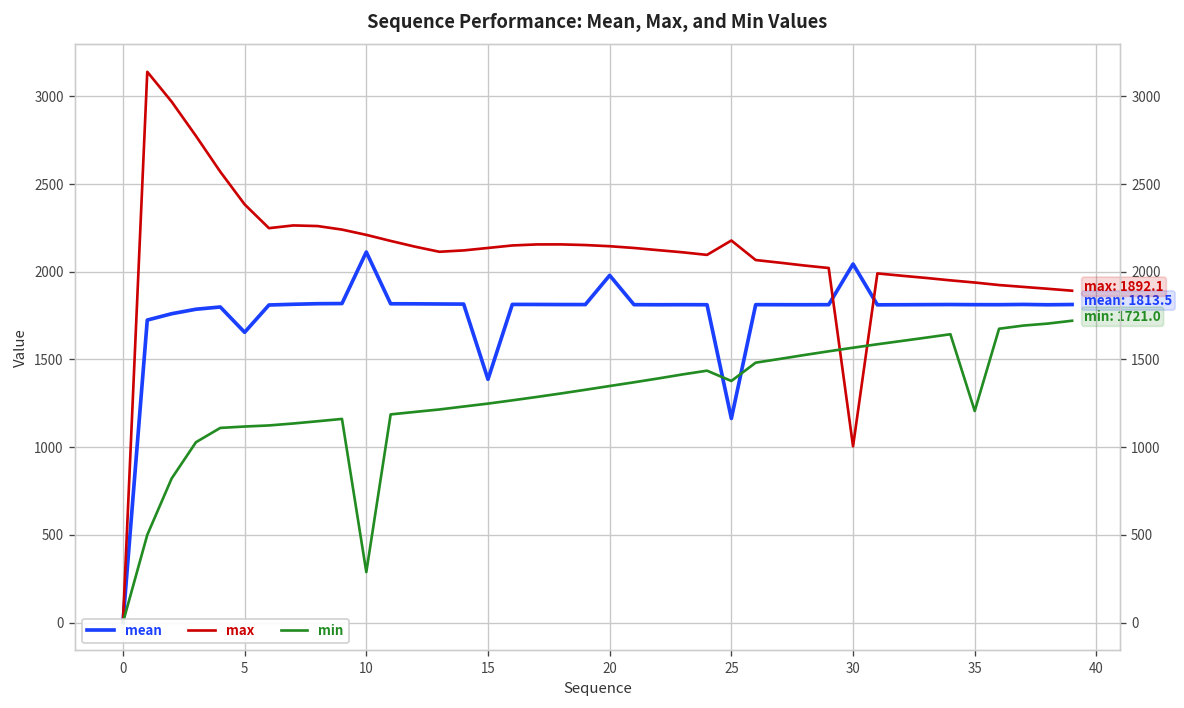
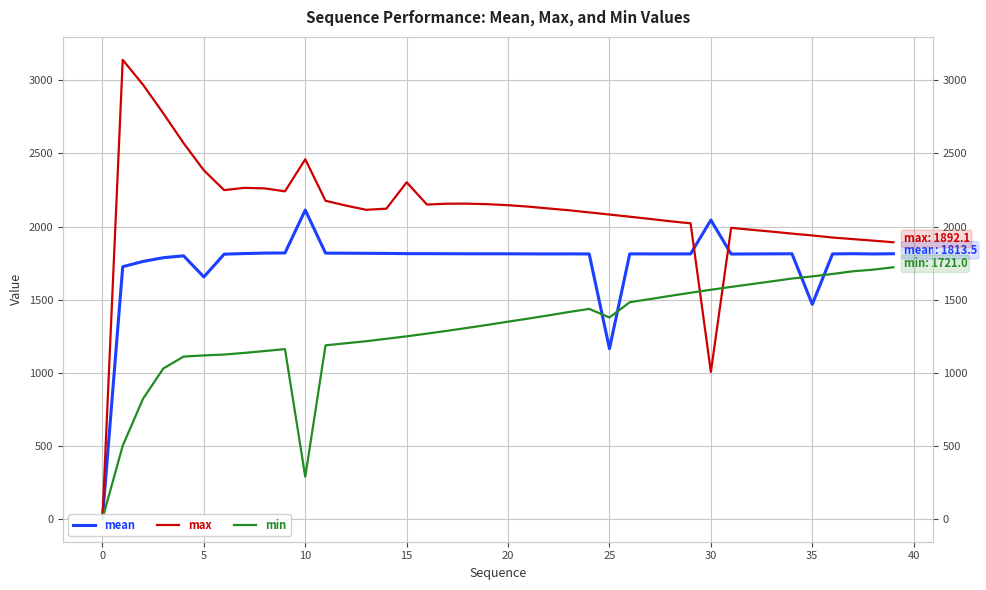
  {
    "mean": {
      "5": 1650,
      "10": 2110,
-     "15": 1390,
-     "20": 1980,
+     "15": 1810,
+     "20": 1810,
      "25": 1160,
      "30": 2040,
-     "35": 1810
+     "35": 1470
    },
    "max": {
      "5": 2380,
-     "10": 2210,
-     "15": 2140,
+     "10": 2460,
+     "15": 2300,
      "20": 2150,
-     "25": 2180,
+     "25": 2080,
      "30": 1000,
      "35": 1940
    },
    "min": {
      "5": 1120,
      "10": 290,
      "15": 1250,
      "20": 1350,
      "25": 1380,
      "30": 1570,
-     "35": 1210
+     "35": 1660
    }
  }
